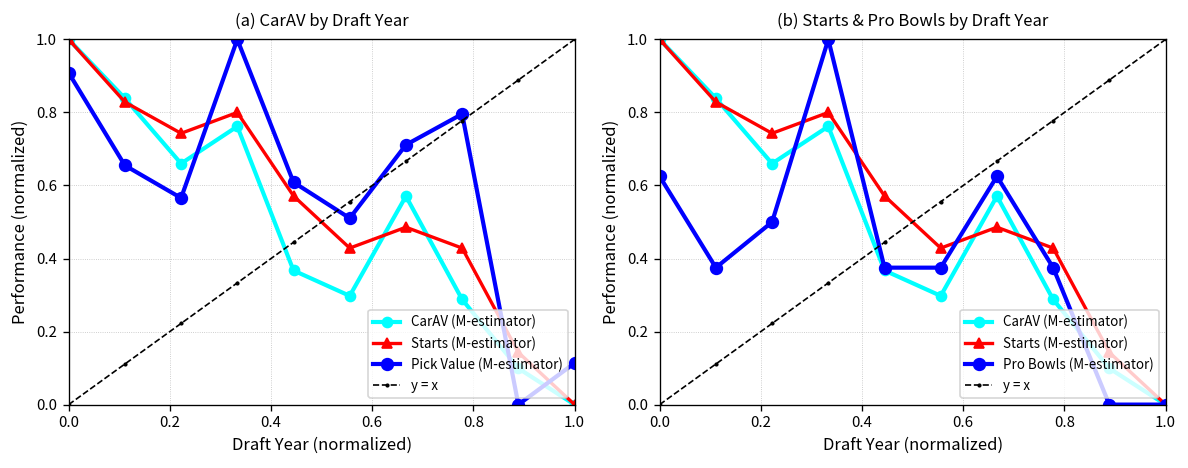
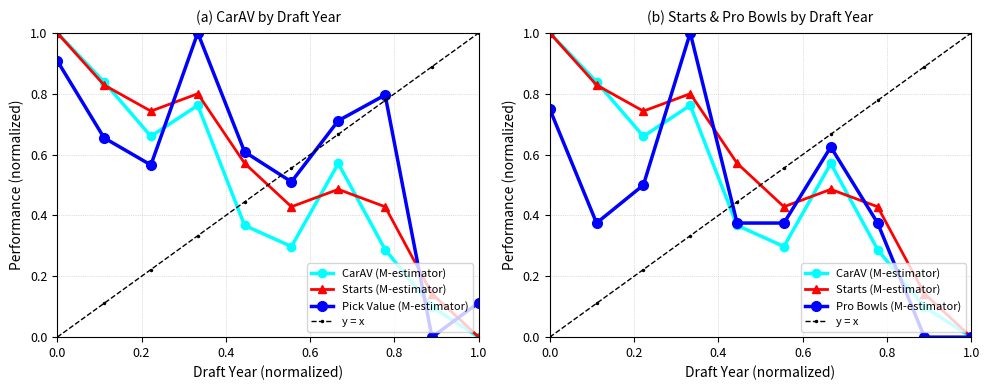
  {
    "(a) CarAV by Draft Year": {
      "Pick Value (M-estimator)": {
        "0.0": 0.91,
        "1.0": 0.11
      },
      "y = x": {
        "0.0": 0.00,
        "1.0": 1.00
      }
    },
    "(b) Starts & Pro Bowls by Draft Year": {
      "Pro Bowls (M-estimator)": {
-       "0.0": 0.63
+       "0.0": 0.75
      },
      "y = x": {
        "0.0": 0.00,
        "1.0": 1.00
      }
    }
  }
